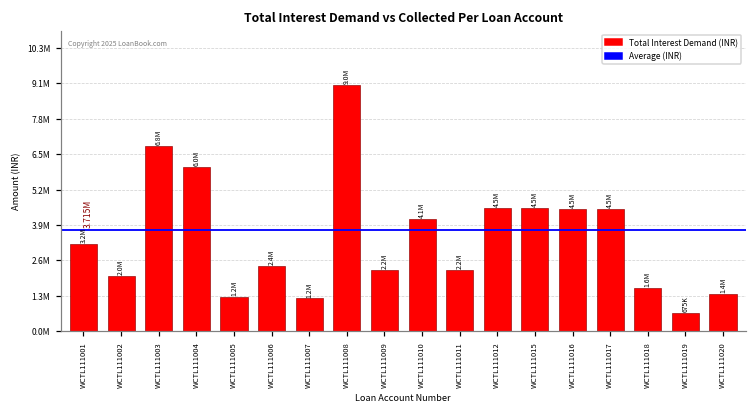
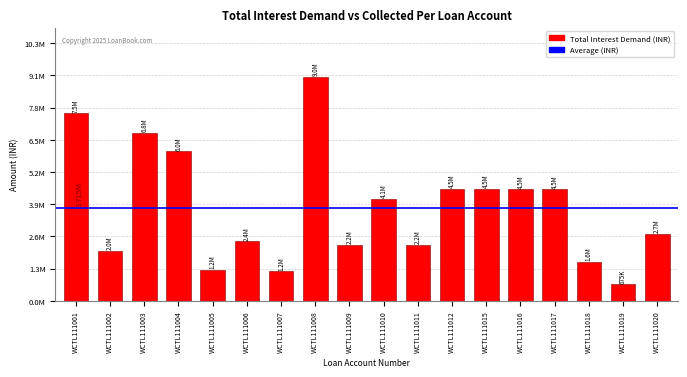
  {
-   "WCTL111001": "3.2M",
+   "WCTL111001": "7.5M",
    "WCTL111002": "2.0M",
    "WCTL111003": "6.8M",
    "WCTL111004": "6.0M",
    "WCTL111005": "1.2M",
    "WCTL111006": "2.4M",
    "WCTL111007": "1.2M",
    "WCTL111008": "9.0M",
    "WCTL111009": "2.2M",
    "WCTL111010": "4.1M",
    "WCTL111011": "2.2M",
    "WCTL111012": "4.5M",
    "WCTL111015": "4.5M",
    "WCTL111016": "4.5M",
    "WCTL111017": "4.5M",
    "WCTL111018": "1.6M",
    "WCTL111019": "675K",
-   "WCTL111020": "1.4M"
+   "WCTL111020": "2.7M"
  }
